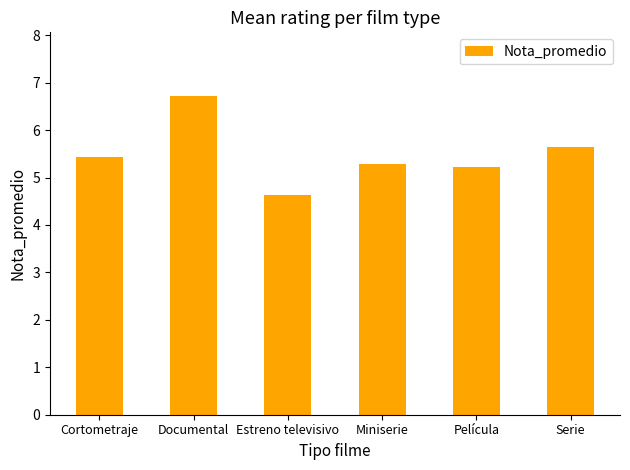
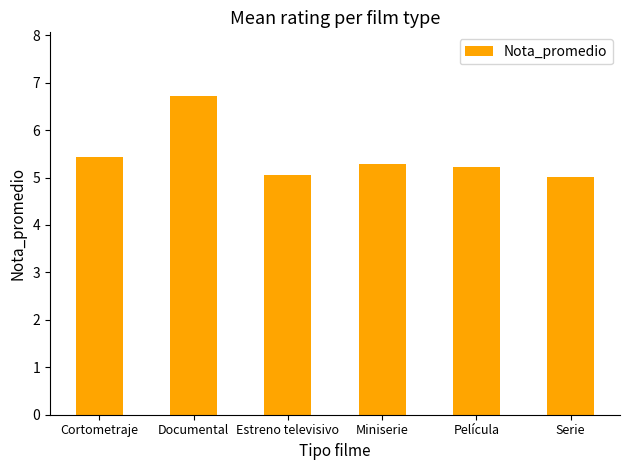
  {
    "Cortometraje": 5.4,
    "Documental": 6.7,
-   "Estreno televisivo": 4.6,
+   "Estreno televisivo": 5.1,
    "Miniserie": 5.3,
    "Película": 5.2,
-   "Serie": 5.6
+   "Serie": 5.0
  }
